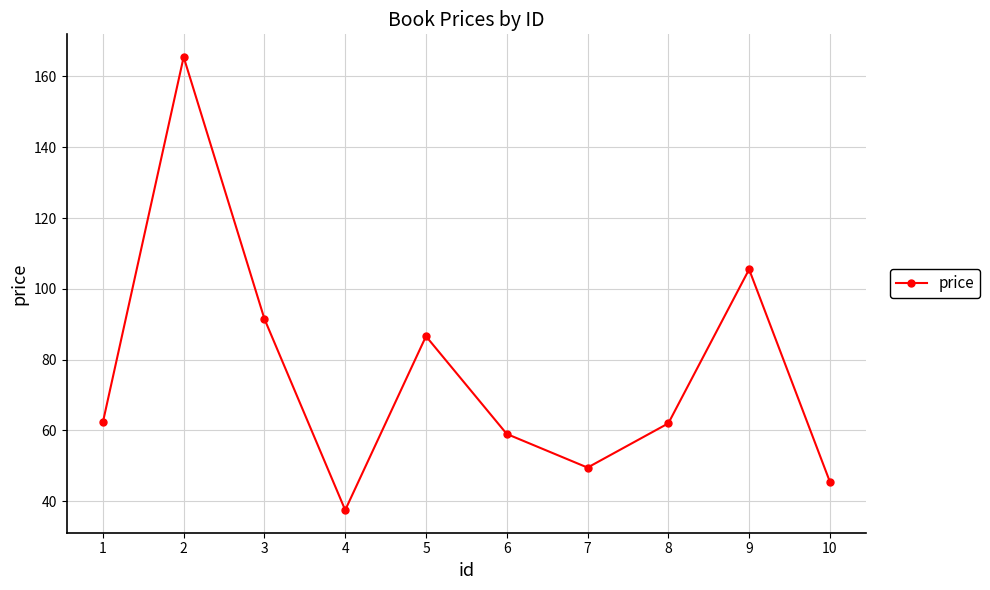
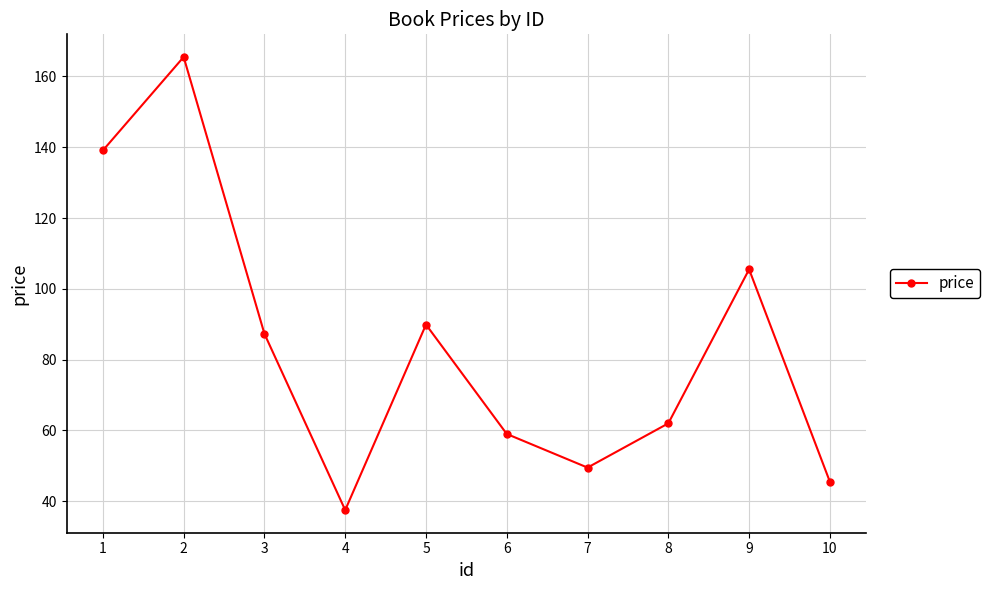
  {
-   "1": 62,
+   "1": 139,
    "2": 166,
-   "3": 92,
+   "3": 87,
    "4": 38,
-   "5": 87,
+   "5": 90,
    "6": 59,
    "7": 50,
    "8": 62,
    "9": 106,
    "10": 46
  }
